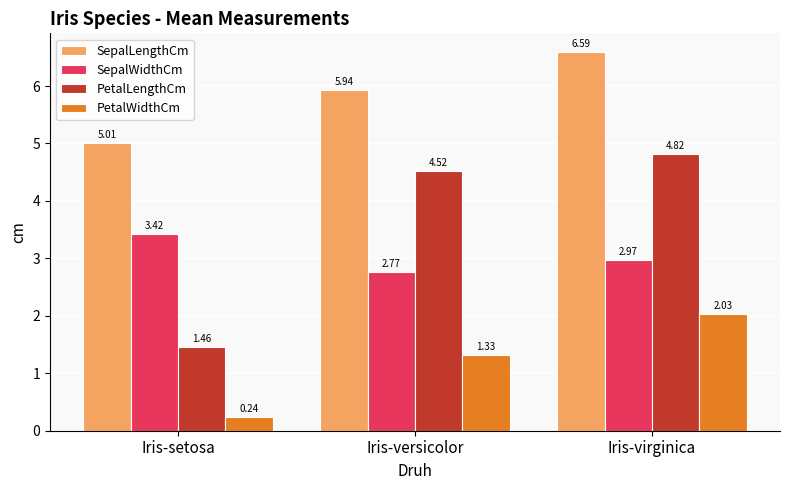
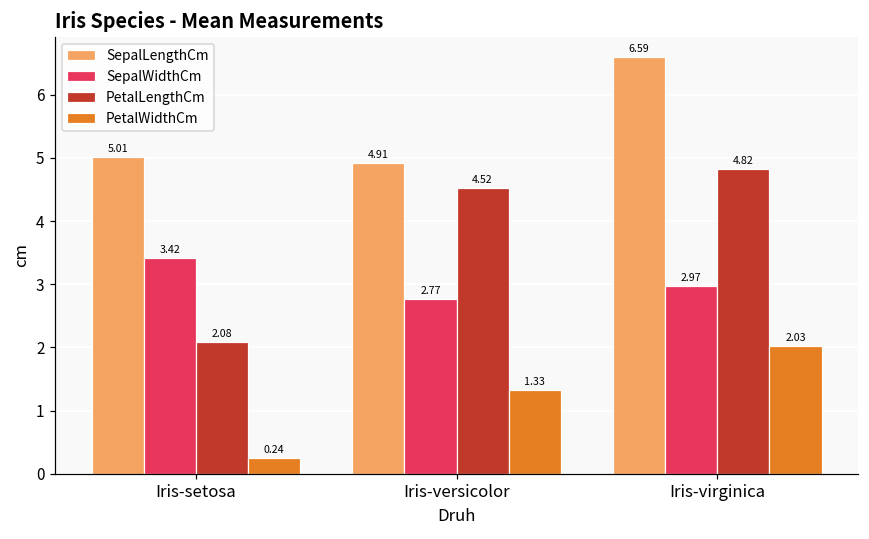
  {
    "SepalLengthCm": {
      "Iris-setosa": 5.01,
-     "Iris-versicolor": 5.94,
+     "Iris-versicolor": 4.91,
      "Iris-virginica": 6.59
    },
    "SepalWidthCm": {
      "Iris-setosa": 3.42,
      "Iris-versicolor": 2.77,
      "Iris-virginica": 2.97
    },
    "PetalLengthCm": {
-     "Iris-setosa": 1.46,
+     "Iris-setosa": 2.08,
      "Iris-versicolor": 4.52,
      "Iris-virginica": 4.82
    },
    "PetalWidthCm": {
      "Iris-setosa": 0.24,
      "Iris-versicolor": 1.33,
      "Iris-virginica": 2.03
    }
  }
